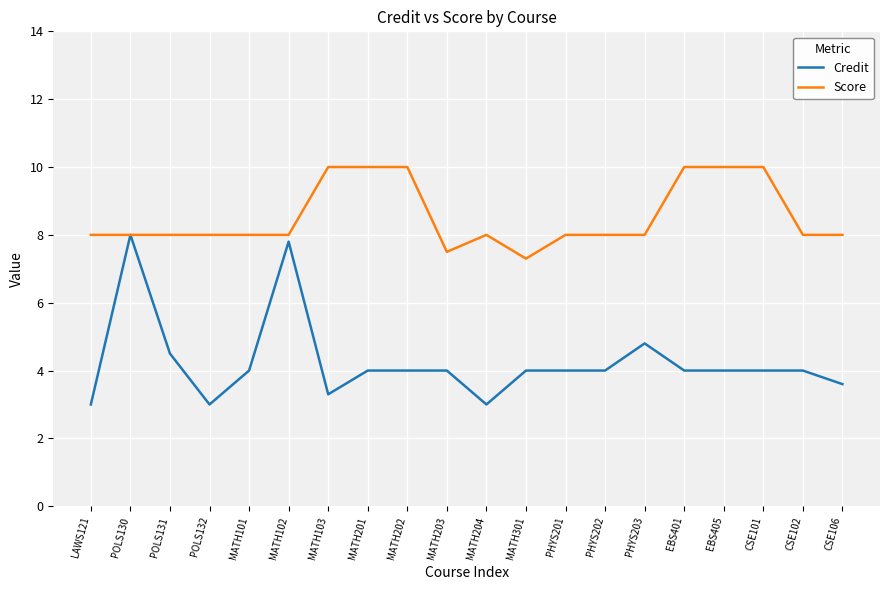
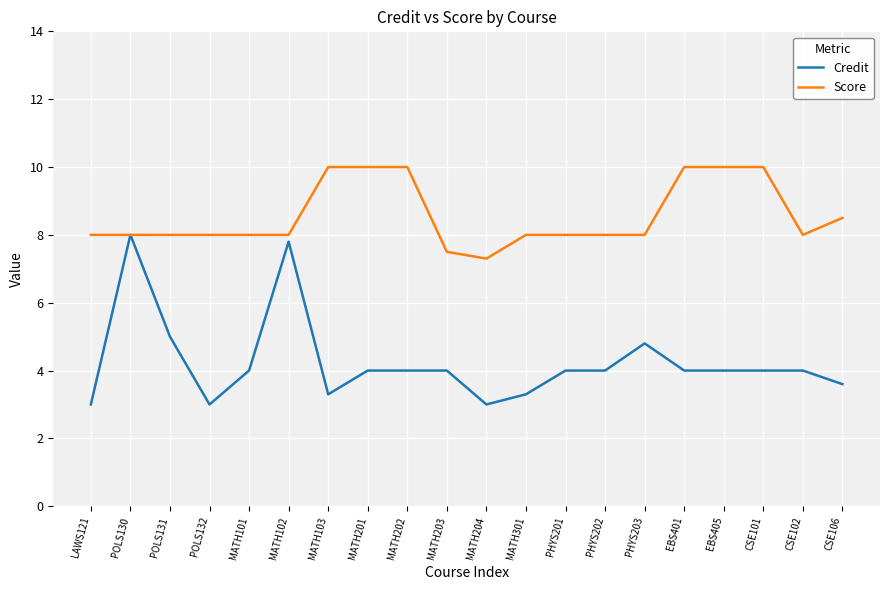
  {
    "Credit": {
      "LAWS121": 3.0,
-     "POLS131": 4.5,
+     "POLS131": 5.0,
      "POLS132": 3.0,
      "MATH101": 4.0,
      "MATH102": 7.8,
      "MATH103": 3.3,
      "MATH201": 4.0,
      "MATH202": 4.0,
      "MATH203": 4.0,
      "MATH204": 3.0,
-     "MATH301": 4.0,
+     "MATH301": 3.3,
      "PHYS201": 4.0,
      "PHYS202": 4.0,
      "PHYS203": 4.8,
      "EBS401": 4.0,
      "EBS405": 4.0,
      "CSE101": 4.0,
      "CSE102": 4.0,
      "CSE106": 3.6
    },
    "Score": {
      "LAWS121": 8.0,
      "POLS131": 8.0,
      "POLS132": 8.0,
      "MATH101": 8.0,
      "MATH102": 8.0,
      "MATH103": 10.0,
      "MATH201": 10.0,
      "MATH202": 10.0,
      "MATH203": 7.5,
-     "MATH204": 8.0,
-     "MATH301": 7.3,
+     "MATH204": 7.3,
+     "MATH301": 8.0,
      "PHYS201": 8.0,
      "PHYS202": 8.0,
      "PHYS203": 8.0,
      "EBS401": 10.0,
      "EBS405": 10.0,
      "CSE101": 10.0,
      "CSE102": 8.0,
-     "CSE106": 8.0
+     "CSE106": 8.5
    }
  }
